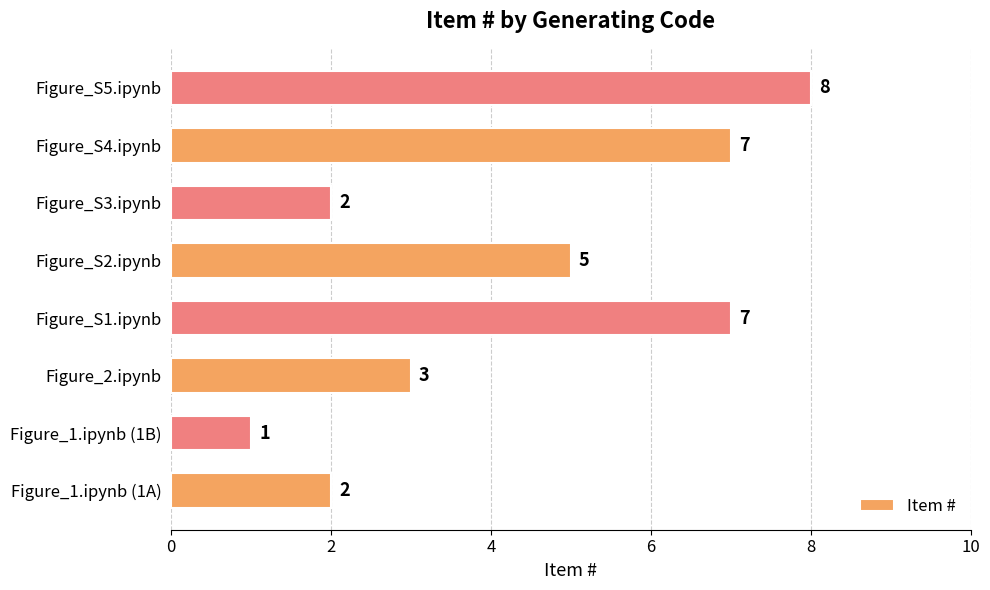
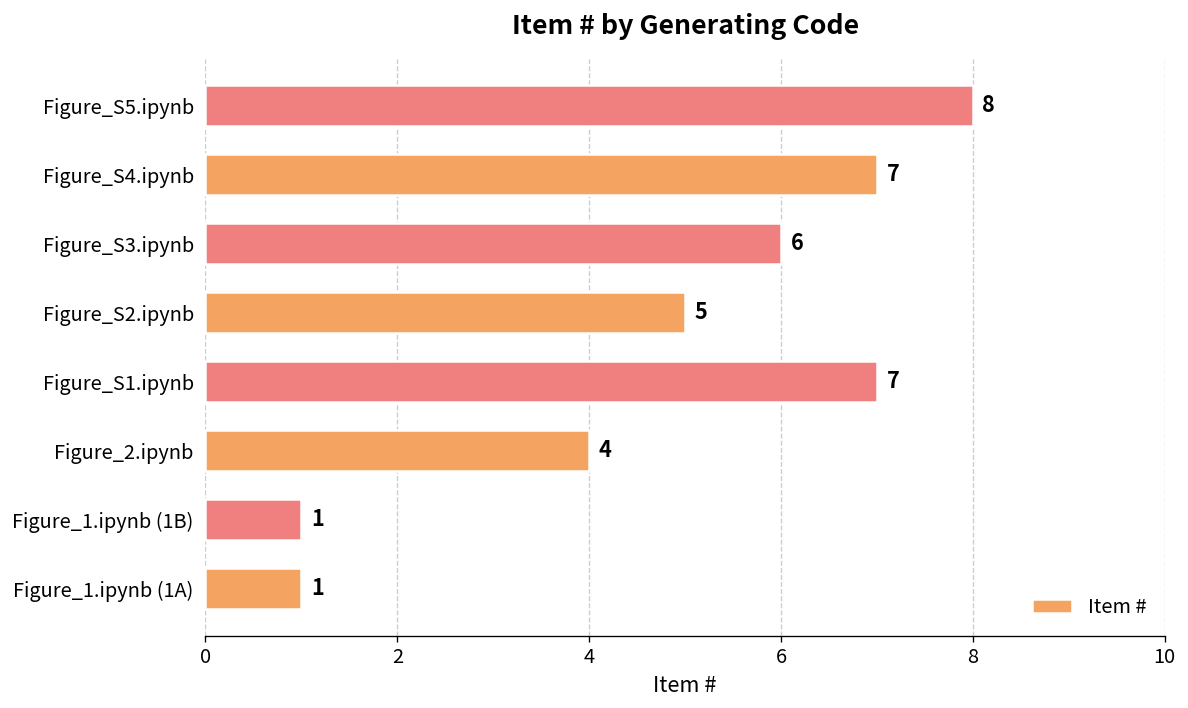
  {
    "Figure_S5.ipynb": 8,
    "Figure_S4.ipynb": 7,
-   "Figure_S3.ipynb": 2,
+   "Figure_S3.ipynb": 6,
    "Figure_S2.ipynb": 5,
    "Figure_S1.ipynb": 7,
-   "Figure_2.ipynb": 3,
+   "Figure_2.ipynb": 4,
    "Figure_1.ipynb (1B)": 1,
-   "Figure_1.ipynb (1A)": 2
+   "Figure_1.ipynb (1A)": 1
  }
